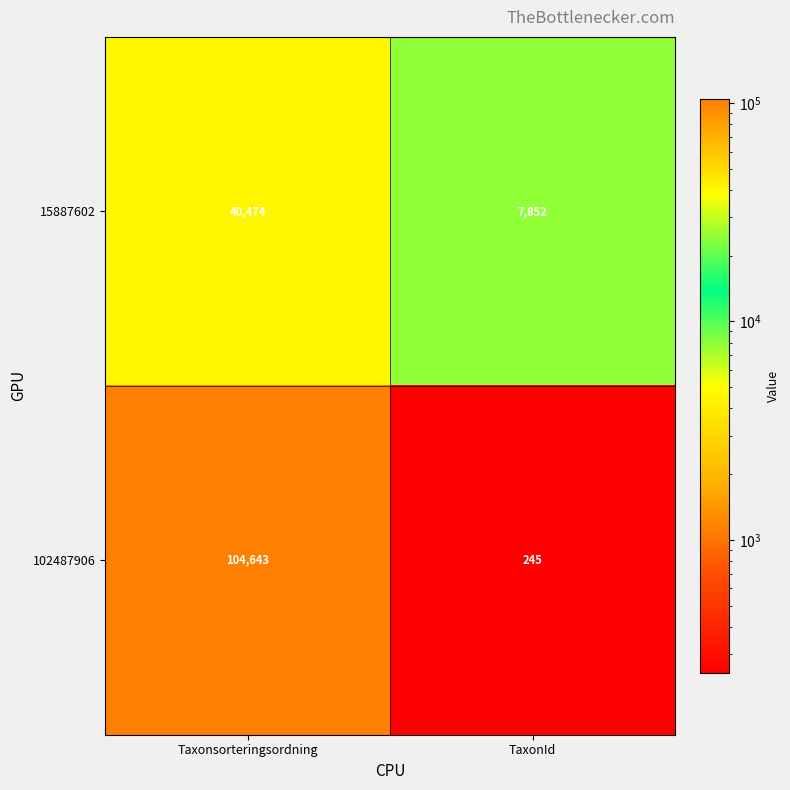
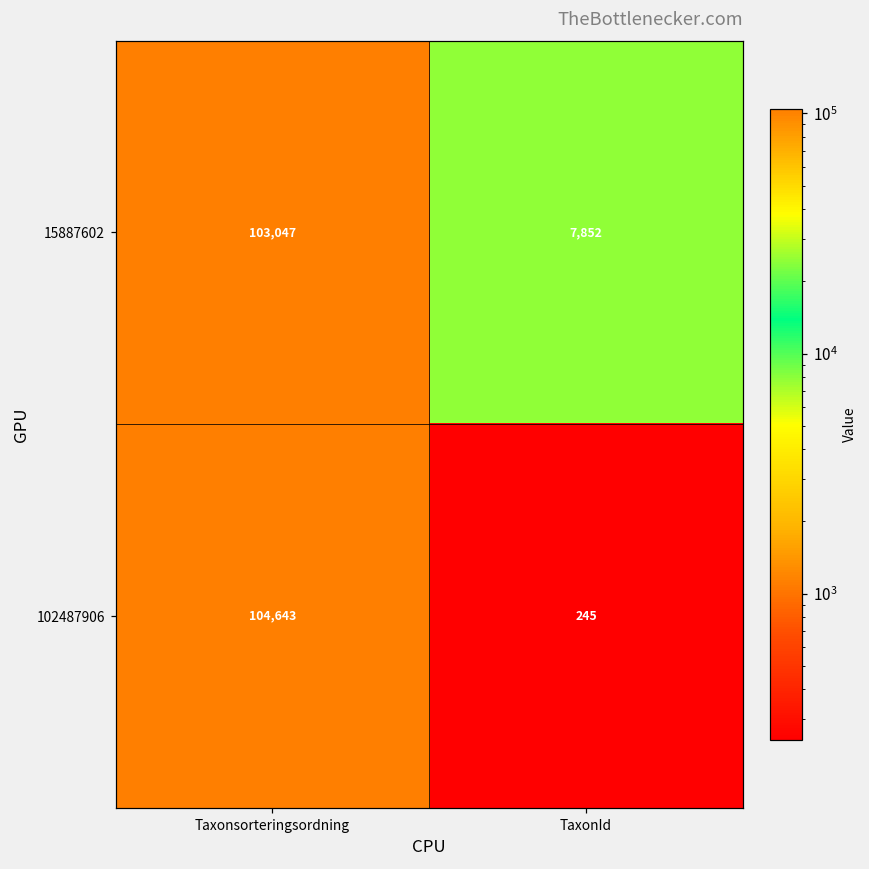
  {
    "15887602": {
-     "Taxonsorteringsordning": "40,474",
+     "Taxonsorteringsordning": "103,047",
      "TaxonId": "7,852"
    },
    "102487906": {
      "Taxonsorteringsordning": "104,643",
      "TaxonId": "245"
    }
  }
